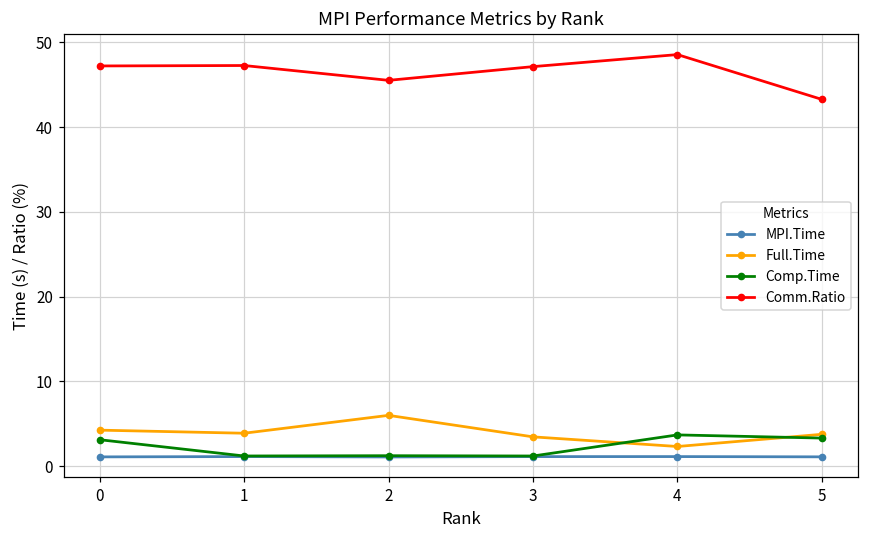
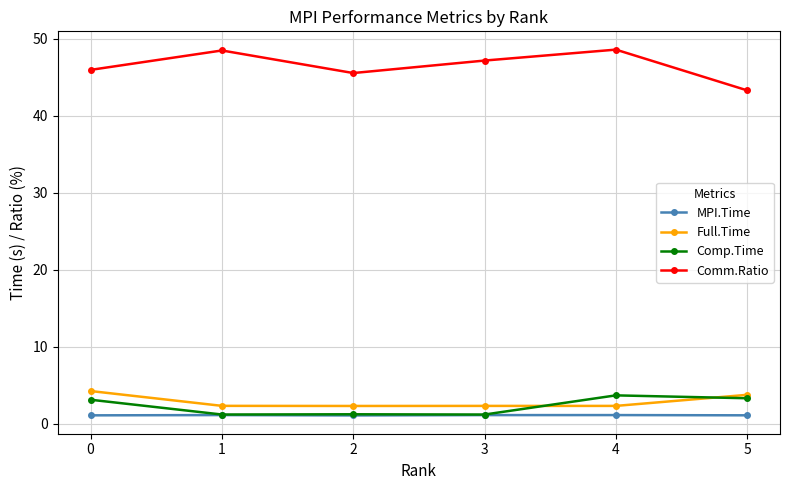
  {
    "MPI.Time": {
      "0": 1,
      "4": 1,
      "5": 1
    },
    "Full.Time": {
      "0": 4,
-     "1": 4,
-     "2": 6,
-     "3": 3,
+     "1": 2,
+     "2": 2,
+     "3": 2,
      "4": 2,
      "5": 4
    },
    "Comp.Time": {
      "0": 3,
      "4": 4,
      "5": 3
    },
    "Comm.Ratio": {
-     "0": 47,
-     "1": 47,
+     "0": 46,
+     "1": 48,
      "2": 46,
      "3": 47,
      "4": 49,
      "5": 43
    }
  }
